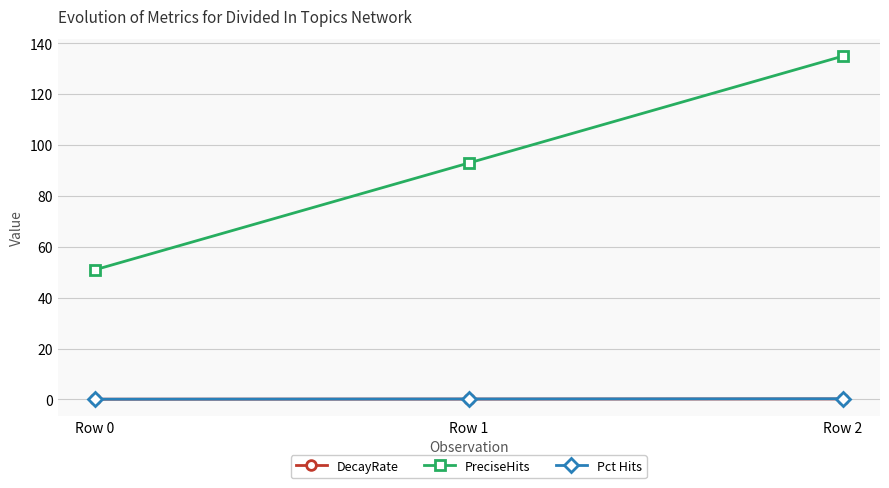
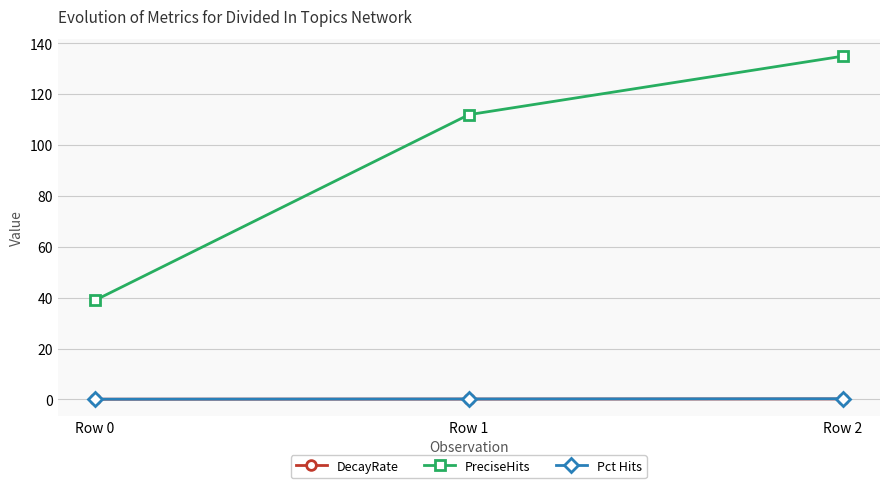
  {
    "PreciseHits": {
-     "Row 0": 51,
-     "Row 1": 93,
+     "Row 0": 39,
+     "Row 1": 112,
      "Row 2": 135
    }
  }
